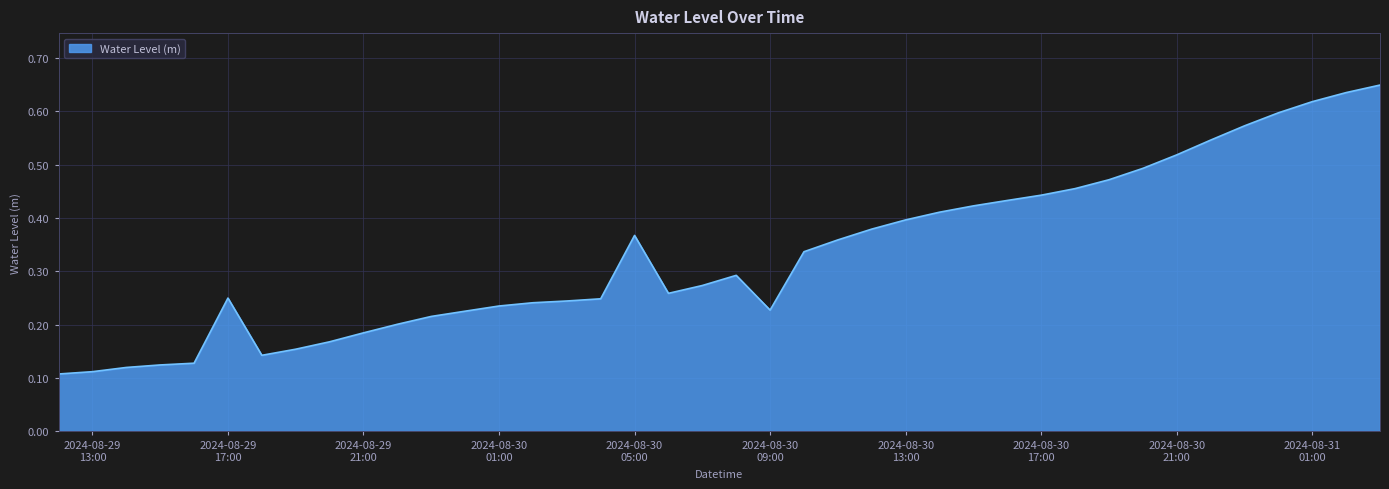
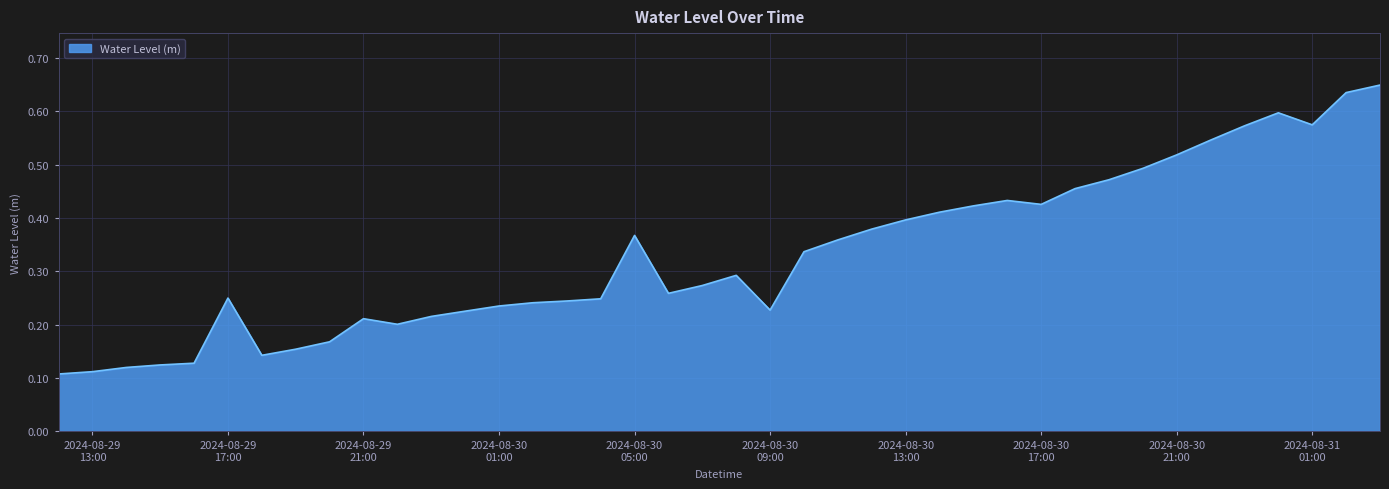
  {
    "2024-08-29 13:00": 0.11,
    "2024-08-29 17:00": 0.25,
-   "2024-08-29 21:00": 0.18,
+   "2024-08-29 21:00": 0.21,
    "2024-08-30 01:00": 0.24,
    "2024-08-30 05:00": 0.37,
    "2024-08-30 09:00": 0.23,
    "2024-08-30 13:00": 0.40,
-   "2024-08-30 17:00": 0.44,
+   "2024-08-30 17:00": 0.43,
    "2024-08-30 21:00": 0.52,
-   "2024-08-31 01:00": 0.62
+   "2024-08-31 01:00": 0.57
  }
